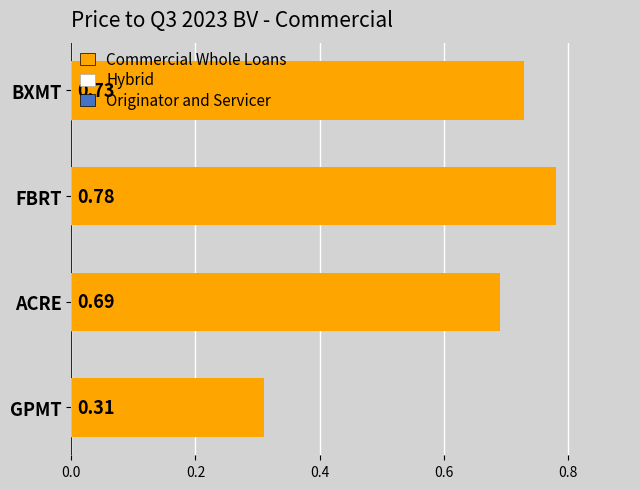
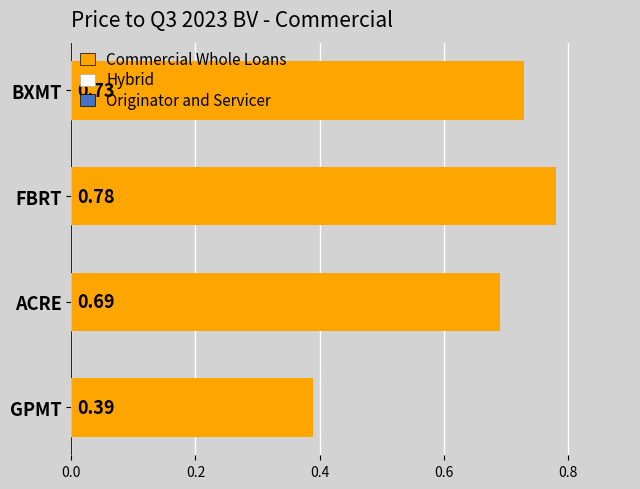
  {
    "Commercial Whole Loans": {
      "BXMT": 0.73,
      "FBRT": 0.78,
      "ACRE": 0.69,
-     "GPMT": 0.31
+     "GPMT": 0.39
    },
    "Originator and Servicer": {
      "BXMT": 0.00,
      "FBRT": 0.00,
      "ACRE": 0.00,
      "GPMT": 0.00
    }
  }
